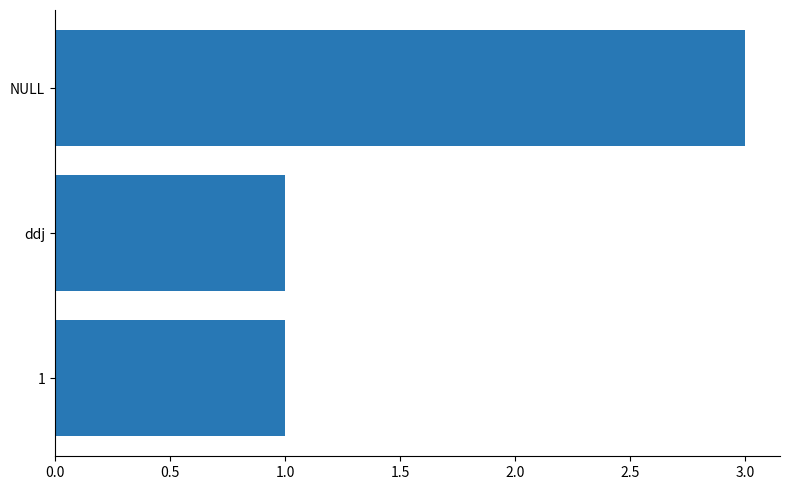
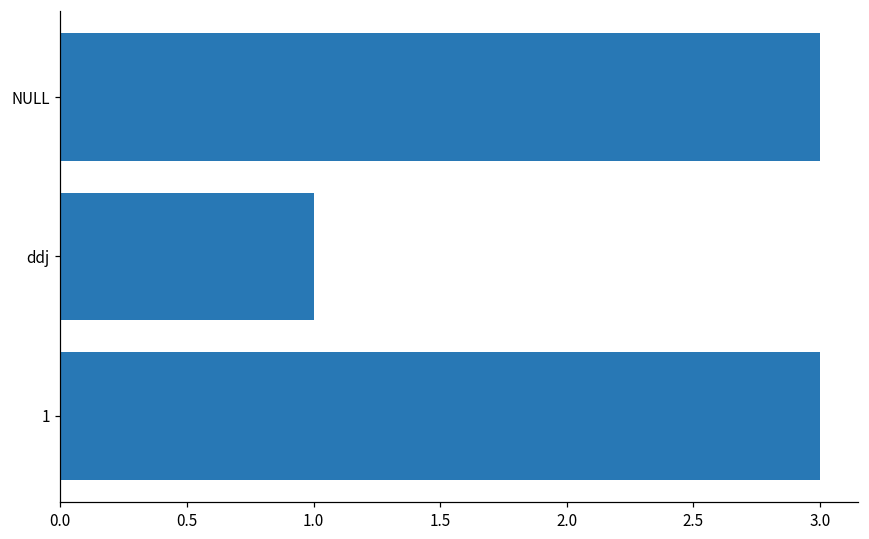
  {
    "NULL": 3,
    "ddj": 1,
-   "1": 1
+   "1": 3
  }
